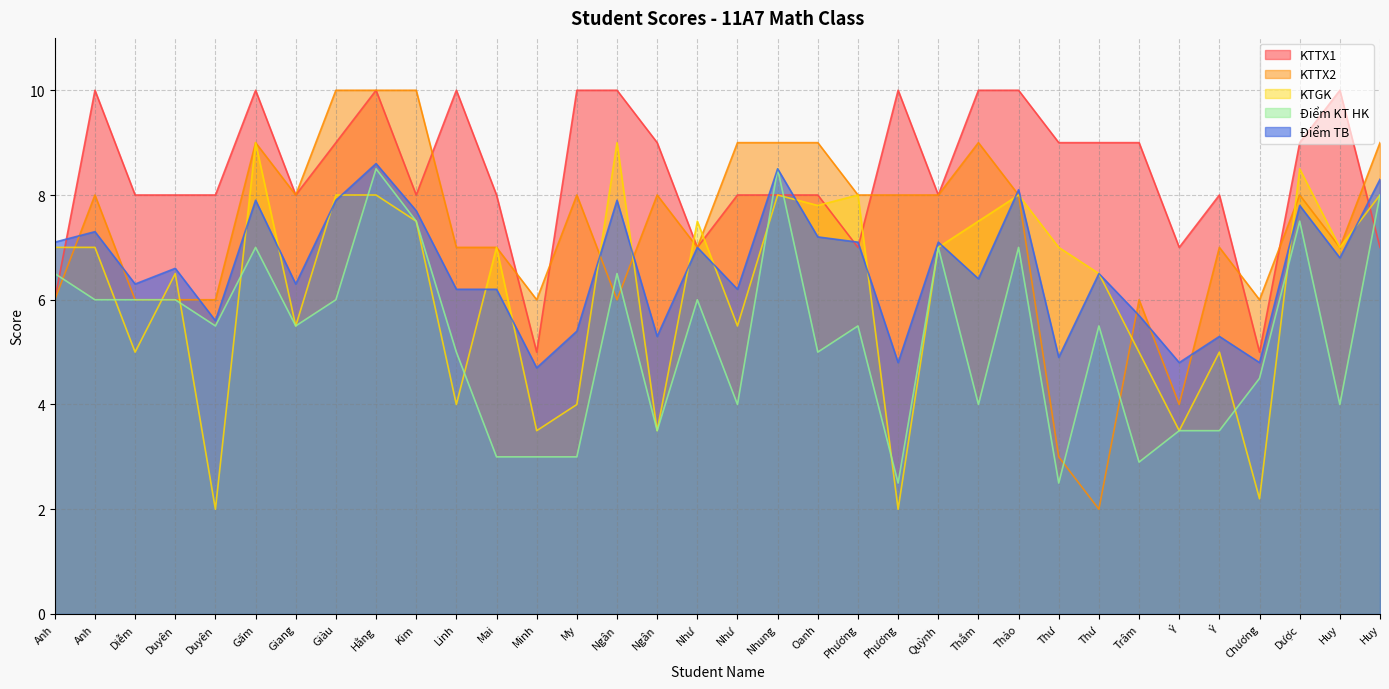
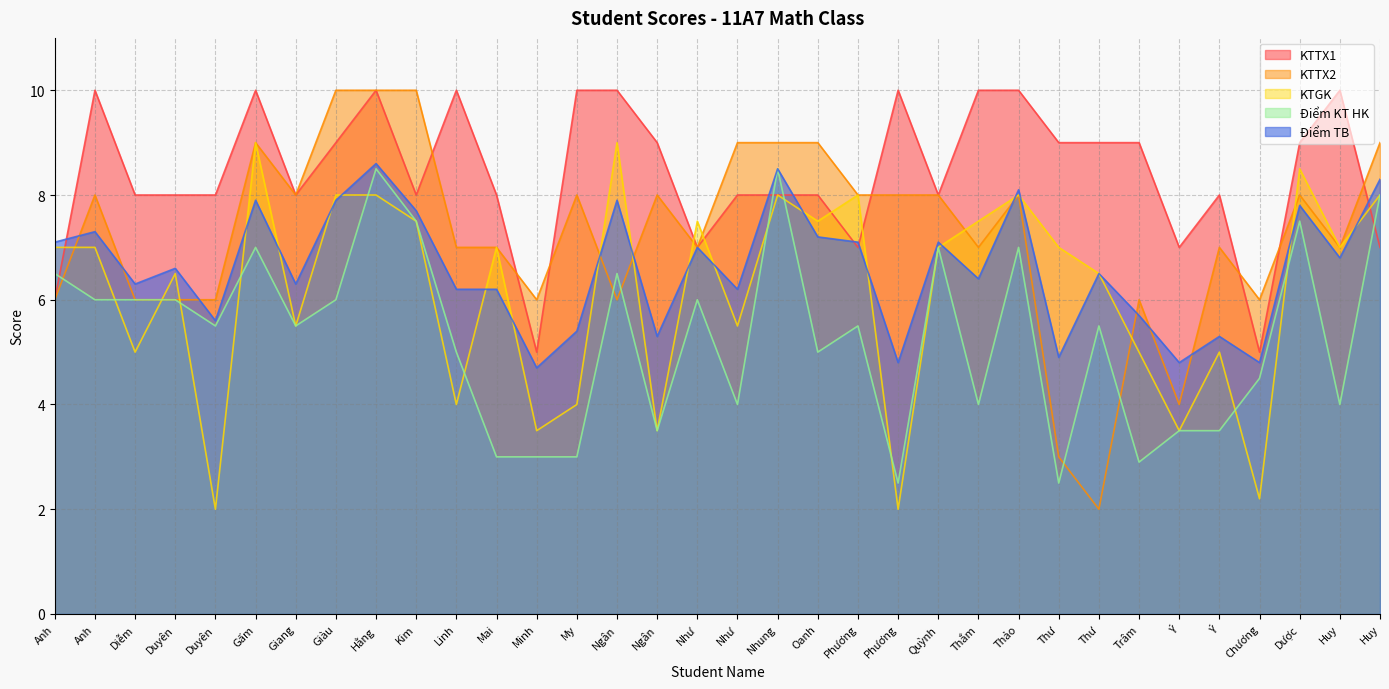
  {
    "KTTX1": {
      "Diễm": 8.0,
      "Gấm": 10.0,
      "Giàu": 9.0,
      "Kim": 8.0,
      "Linh": 10.0,
      "Mai": 8.0,
      "Minh": 5.0,
      "My": 10.0,
      "Oanh": 8.0,
      "Thắm": 10.0,
      "Thảo": 10.0,
      "Trâm": 9.0,
      "Chương": 5.0
    },
    "KTTX2": {
      "Giàu": 10,
      "Kim": 10,
      "Linh": 7,
      "Minh": 6,
      "My": 8,
      "Nhung": 9,
      "Oanh": 9,
-     "Thắm": 9,
+     "Thắm": 7,
      "Trâm": 6,
      "Chương": 6,
      "Dược": 8
    },
    "KTGK": {
      "Diễm": 5.0,
      "Giàu": 8.0,
      "Hằng": 8.0,
      "Linh": 4.0,
      "Minh": 3.5,
      "My": 4.0,
-     "Oanh": 7.8,
+     "Oanh": 7.5,
      "Thắm": 7.5,
      "Trâm": 5.0,
      "Chương": 2.2,
      "Dược": 8.5
    },
    "Điểm KT HK": {
      "Gấm": 7.0,
      "Giàu": 6.0,
      "Hằng": 8.5,
      "Linh": 5.0,
      "Mai": 3.0,
      "Minh": 3.0,
      "My": 3.0,
      "Oanh": 5.0,
      "Thắm": 4.0,
      "Thảo": 7.0,
      "Trâm": 2.9,
      "Chương": 4.5,
      "Dược": 7.5
    },
    "Điểm TB": {
      "Diễm": 6.3,
      "Gấm": 7.9,
      "Giang": 6.3,
      "Giàu": 7.9,
      "Hằng": 8.6,
      "Kim": 7.7,
      "Linh": 6.2,
      "Mai": 6.2,
      "Minh": 4.7,
      "My": 5.4,
      "Oanh": 7.2,
      "Quỳnh": 7.1,
      "Thắm": 6.4,
      "Thảo": 8.1,
      "Trâm": 5.7,
      "Chương": 4.8,
      "Dược": 7.8
    }
  }
